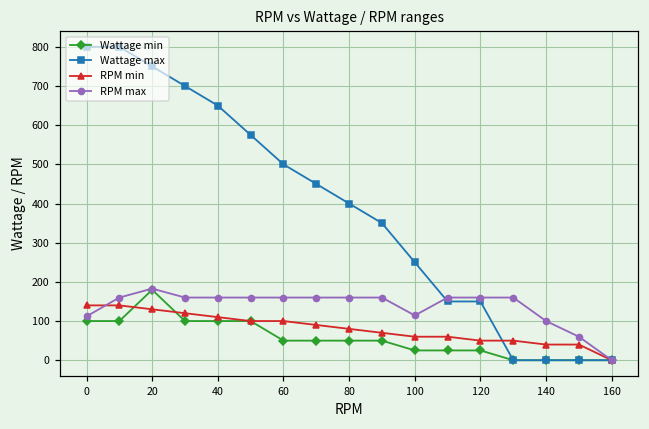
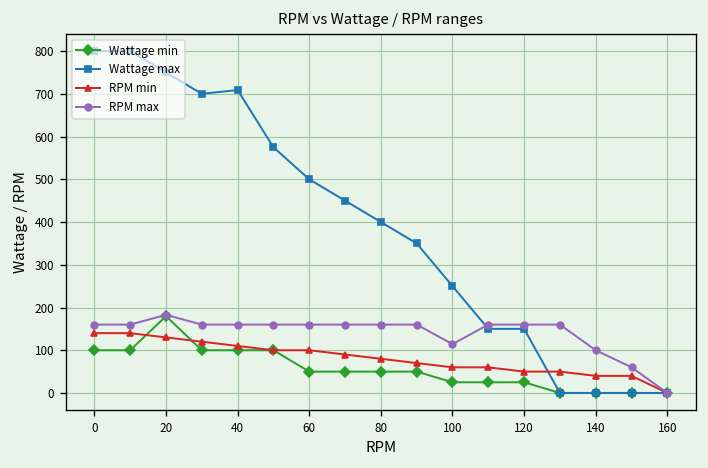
  {
    "Wattage min": {
      "0": 100,
      "40": 100,
      "60": 50,
      "80": 50,
      "100": 30,
      "120": 30
    },
    "Wattage max": {
-     "40": 650,
+     "40": 710,
      "60": 500,
      "80": 400,
      "100": 250,
      "120": 150
    },
    "RPM min": {
      "0": 140,
      "20": 130,
      "40": 110,
      "60": 100,
      "80": 80,
      "100": 60,
      "120": 50,
      "140": 40
    },
    "RPM max": {
-     "0": 110,
+     "0": 160,
      "40": 160,
      "60": 160,
      "80": 160,
      "100": 110,
      "120": 160,
      "140": 100
    }
  }
